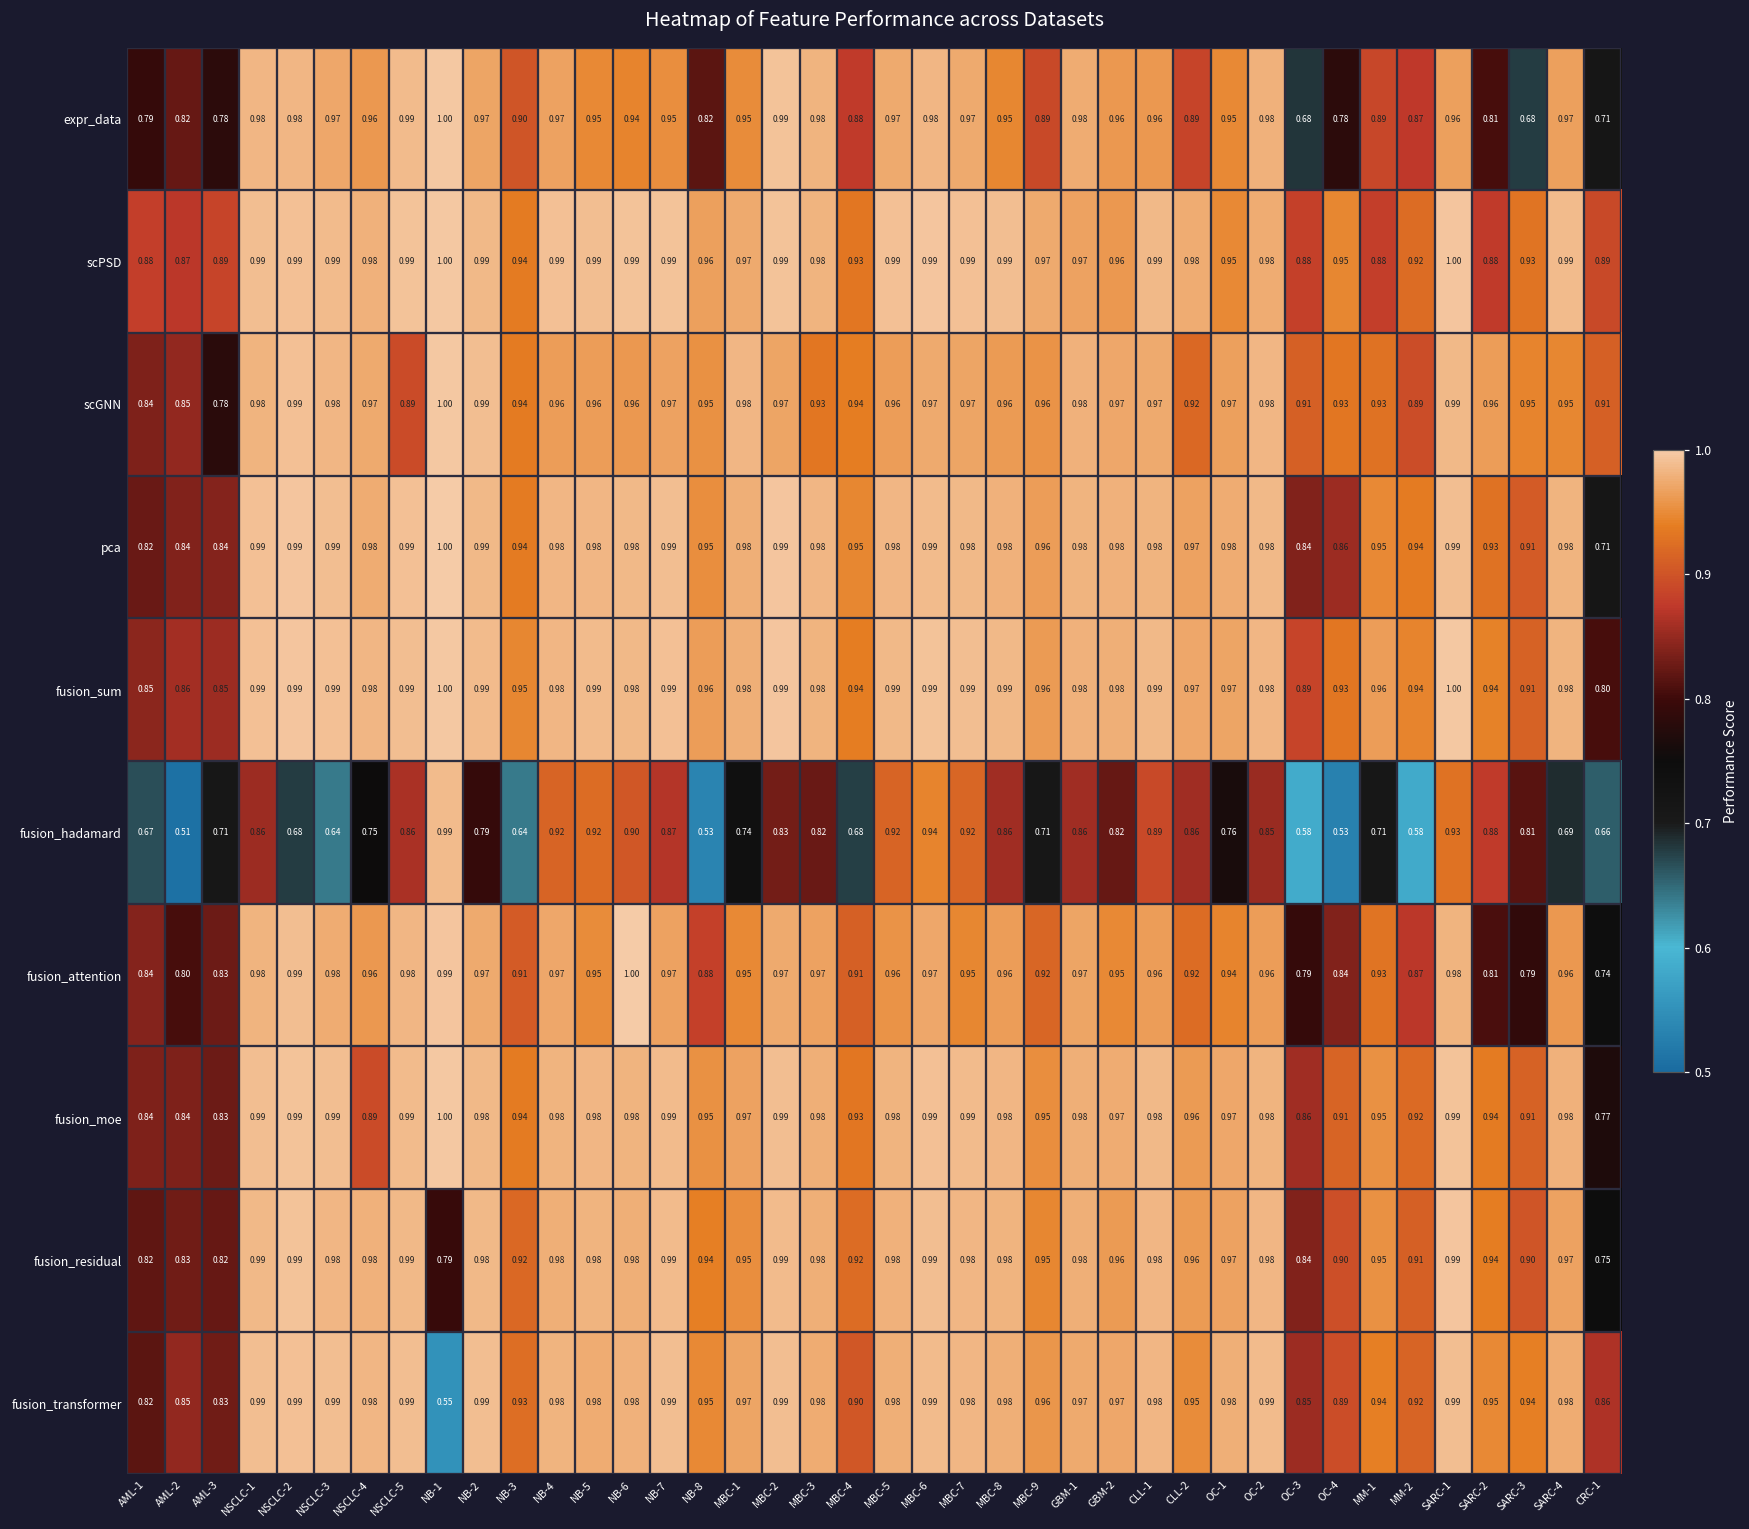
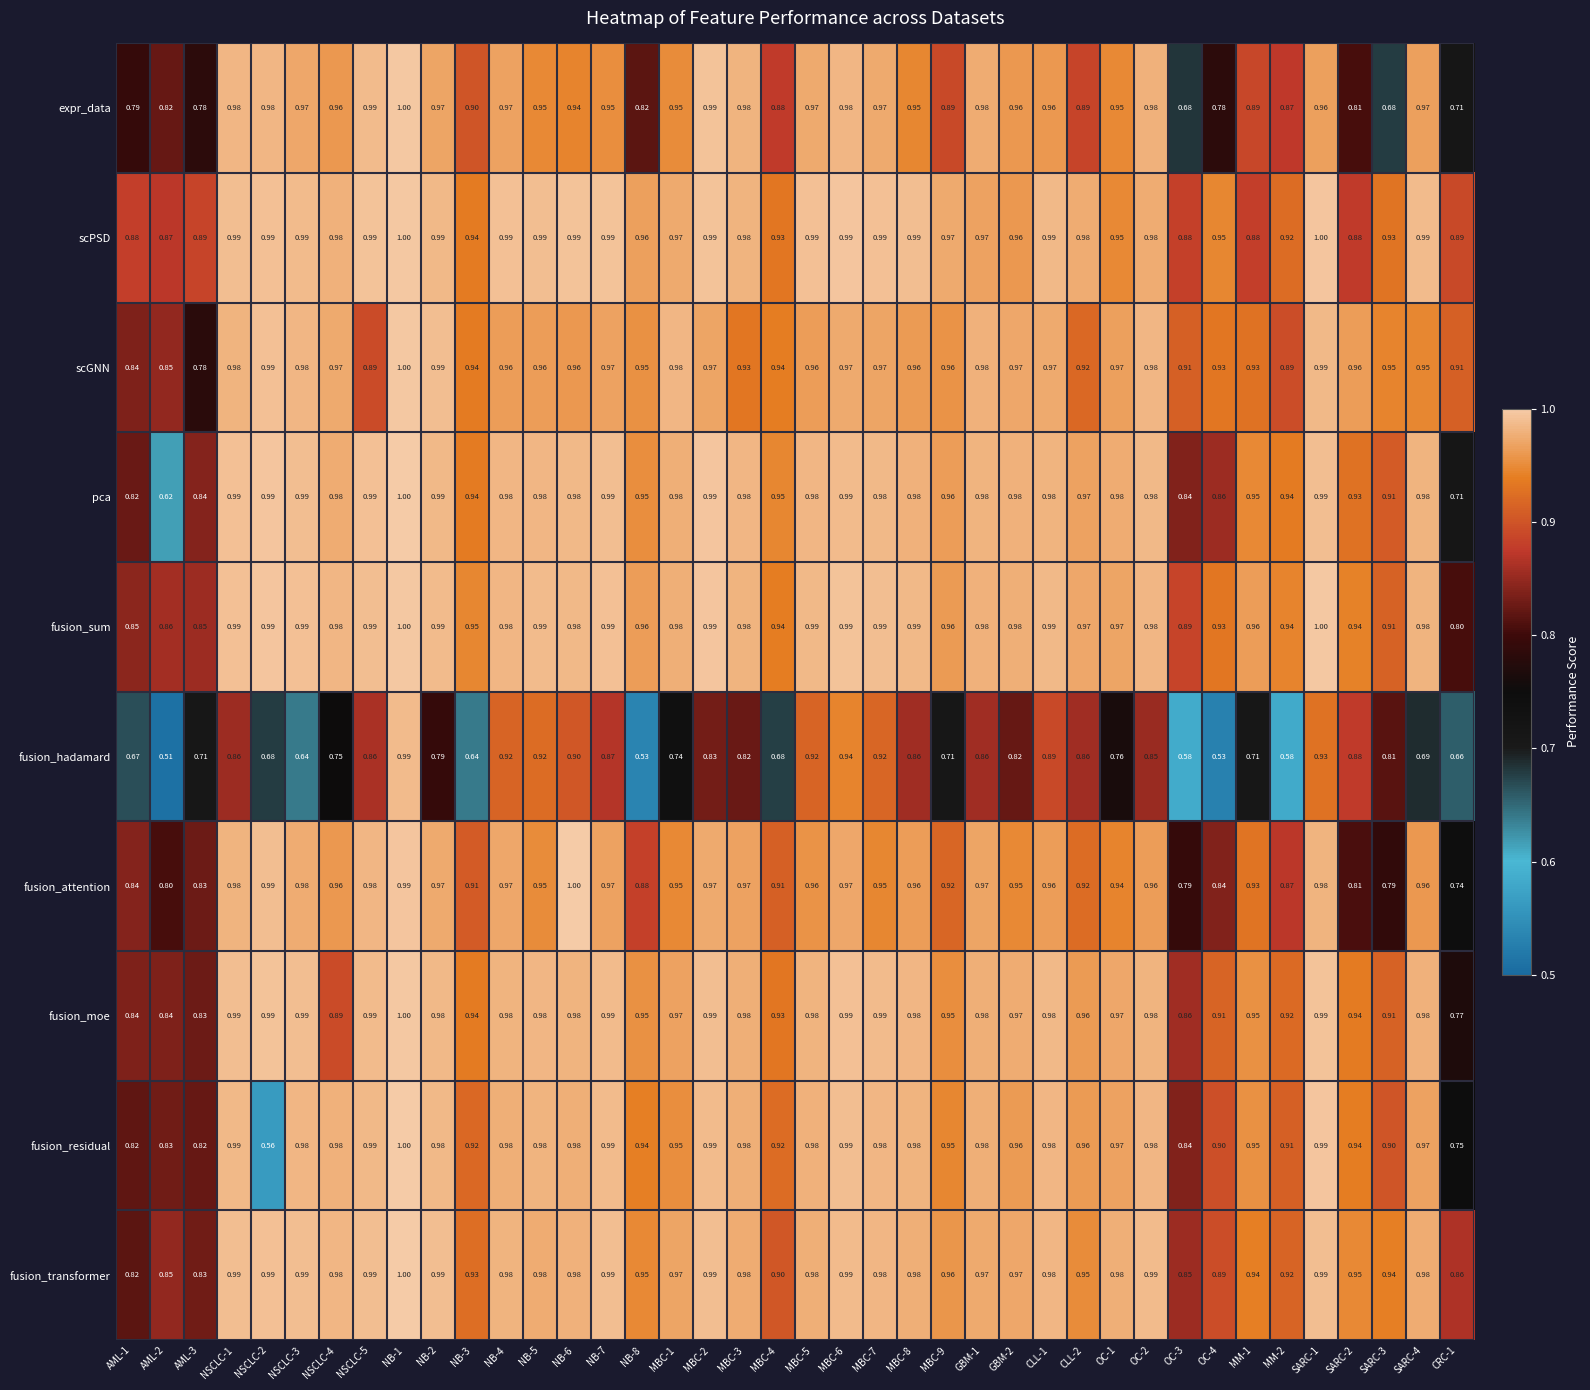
  {
    "pca": {
      "AML-1": 0.82,
-     "AML-2": 0.84,
+     "AML-2": 0.62,
      "AML-3": 0.84,
      "NSCLC-1": 0.99,
      "NSCLC-2": 0.99,
      "NSCLC-3": 0.99,
      "NSCLC-4": 0.98,
      "NSCLC-5": 0.99,
      "NB-1": 1.00,
      "NB-2": 0.99,
      "NB-3": 0.94,
      "NB-4": 0.98,
      "NB-5": 0.98,
      "NB-6": 0.98,
      "NB-7": 0.99,
      "NB-8": 0.95,
      "MBC-1": 0.98,
      "MBC-2": 0.99,
      "MBC-3": 0.98,
      "MBC-4": 0.95,
      "MBC-5": 0.98,
      "MBC-6": 0.99,
      "MBC-7": 0.98,
      "MBC-8": 0.98,
      "MBC-9": 0.96,
      "GBM-1": 0.98,
      "GBM-2": 0.98,
      "CLL-1": 0.98,
      "CLL-2": 0.97,
      "OC-1": 0.98,
      "OC-2": 0.98,
      "OC-3": 0.84,
      "OC-4": 0.86,
      "MM-1": 0.95,
      "MM-2": 0.94,
      "SARC-1": 0.99,
      "SARC-2": 0.93,
      "SARC-3": 0.91,
      "SARC-4": 0.98,
      "CRC-1": 0.71
    },
    "fusion_residual": {
      "AML-1": 0.82,
      "AML-2": 0.83,
      "AML-3": 0.82,
      "NSCLC-1": 0.99,
-     "NSCLC-2": 0.99,
+     "NSCLC-2": 0.56,
      "NSCLC-3": 0.98,
      "NSCLC-4": 0.98,
      "NSCLC-5": 0.99,
-     "NB-1": 0.79,
+     "NB-1": 1.00,
      "NB-2": 0.98,
      "NB-3": 0.92,
      "NB-4": 0.98,
      "NB-5": 0.98,
      "NB-6": 0.98,
      "NB-7": 0.99,
      "NB-8": 0.94,
      "MBC-1": 0.95,
      "MBC-2": 0.99,
      "MBC-3": 0.98,
      "MBC-4": 0.92,
      "MBC-5": 0.98,
      "MBC-6": 0.99,
      "MBC-7": 0.98,
      "MBC-8": 0.98,
      "MBC-9": 0.95,
      "GBM-1": 0.98,
      "GBM-2": 0.96,
      "CLL-1": 0.98,
      "CLL-2": 0.96,
      "OC-1": 0.97,
      "OC-2": 0.98,
      "OC-3": 0.84,
      "OC-4": 0.90,
      "MM-1": 0.95,
      "MM-2": 0.91,
      "SARC-1": 0.99,
      "SARC-2": 0.94,
      "SARC-3": 0.90,
      "SARC-4": 0.97,
      "CRC-1": 0.75
    },
    "fusion_transformer": {
      "AML-1": 0.82,
      "AML-2": 0.85,
      "AML-3": 0.83,
      "NSCLC-1": 0.99,
      "NSCLC-2": 0.99,
      "NSCLC-3": 0.99,
      "NSCLC-4": 0.98,
      "NSCLC-5": 0.99,
-     "NB-1": 0.55,
+     "NB-1": 1.00,
      "NB-2": 0.99,
      "NB-3": 0.93,
      "NB-4": 0.98,
      "NB-5": 0.98,
      "NB-6": 0.98,
      "NB-7": 0.99,
      "NB-8": 0.95,
      "MBC-1": 0.97,
      "MBC-2": 0.99,
      "MBC-3": 0.98,
      "MBC-4": 0.90,
      "MBC-5": 0.98,
      "MBC-6": 0.99,
      "MBC-7": 0.98,
      "MBC-8": 0.98,
      "MBC-9": 0.96,
      "GBM-1": 0.97,
      "GBM-2": 0.97,
      "CLL-1": 0.98,
      "CLL-2": 0.95,
      "OC-1": 0.98,
      "OC-2": 0.99,
      "OC-3": 0.85,
      "OC-4": 0.89,
      "MM-1": 0.94,
      "MM-2": 0.92,
      "SARC-1": 0.99,
      "SARC-2": 0.95,
      "SARC-3": 0.94,
      "SARC-4": 0.98,
      "CRC-1": 0.86
    }
  }
